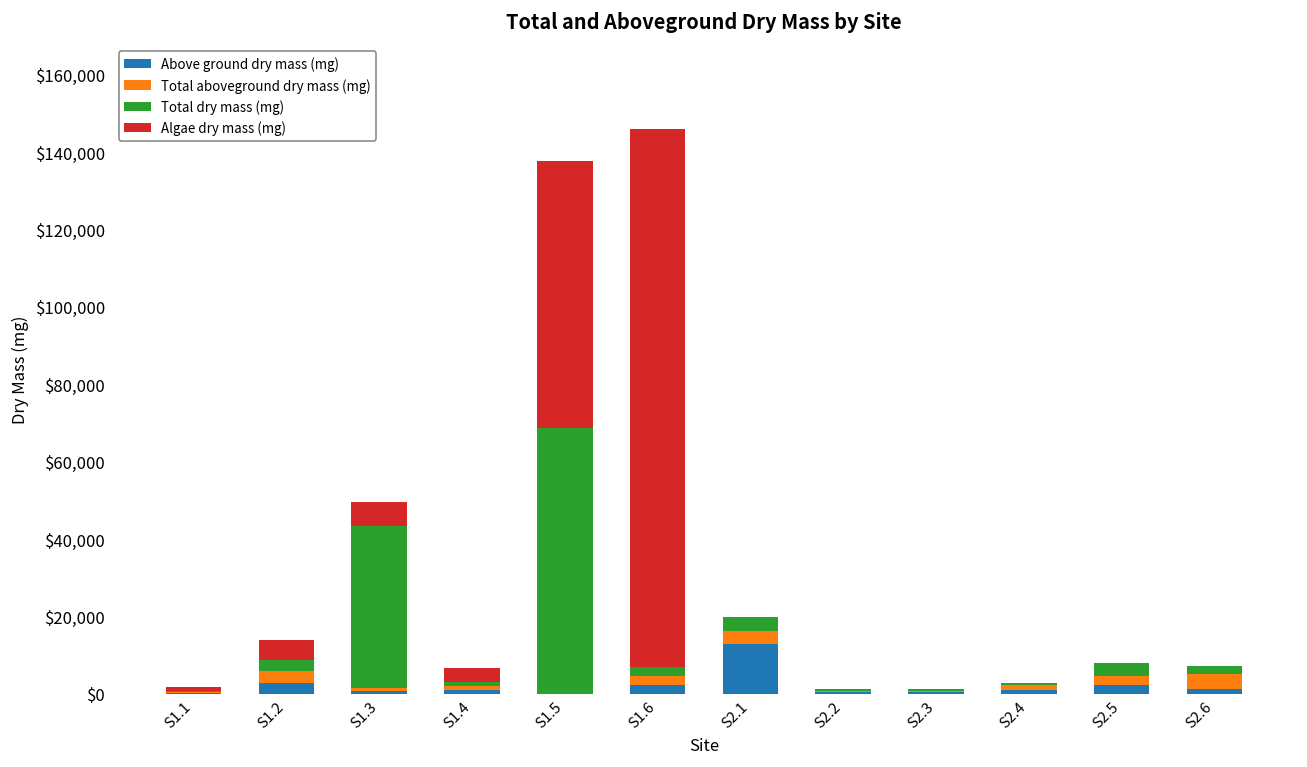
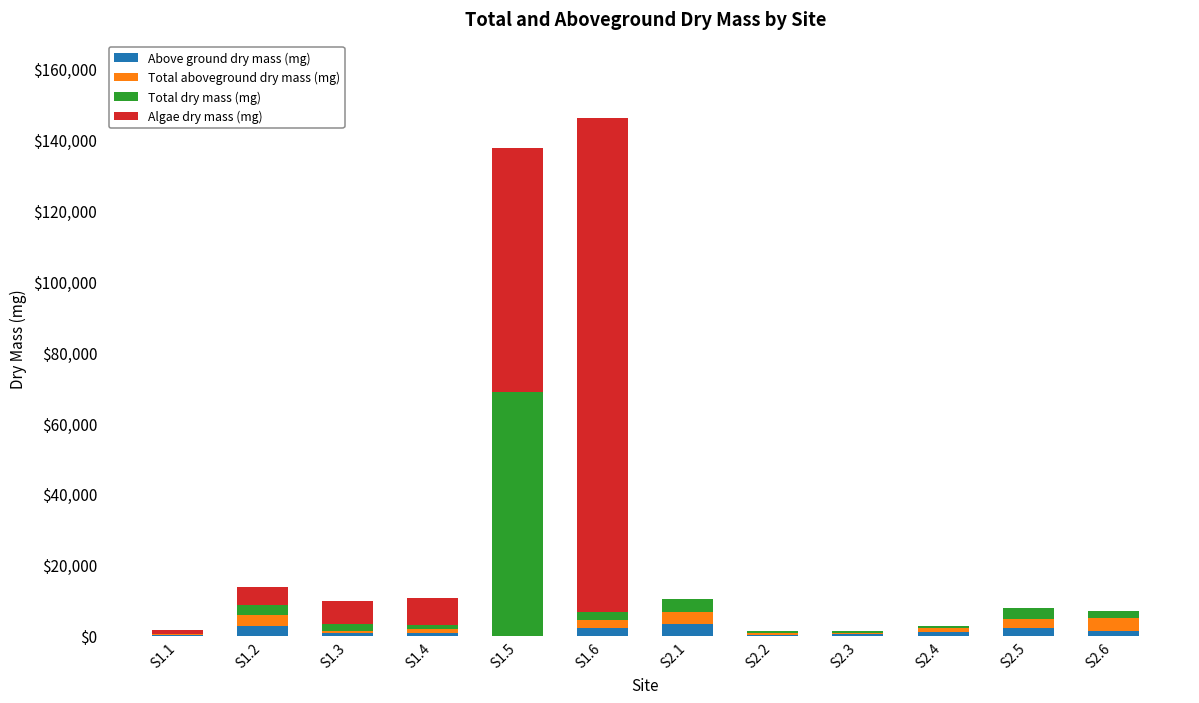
  {
    "Above ground dry mass (mg)": {
      "S1.2": "$3,000",
      "S1.4": "$1,000",
      "S1.6": "$2,000",
-     "S2.1": "$13,000",
+     "S2.1": "$3,000",
      "S2.4": "$1,000",
      "S2.5": "$2,000",
      "S2.6": "$1,000"
    },
    "Total aboveground dry mass (mg)": {
      "S1.2": "$3,000",
      "S1.4": "$1,000",
      "S1.6": "$2,000",
      "S2.1": "$3,000",
      "S2.4": "$1,000",
      "S2.5": "$2,000",
      "S2.6": "$4,000"
    },
    "Total dry mass (mg)": {
      "S1.2": "$3,000",
-     "S1.3": "$42,000",
+     "S1.3": "$2,000",
      "S1.4": "$1,000",
      "S1.5": "$69,000",
      "S1.6": "$2,000",
      "S2.1": "$4,000",
      "S2.5": "$3,000",
      "S2.6": "$2,000"
    },
    "Algae dry mass (mg)": {
      "S1.1": "$1,000",
      "S1.2": "$5,000",
      "S1.3": "$6,000",
-     "S1.4": "$4,000",
+     "S1.4": "$8,000",
      "S1.5": "$69,000",
      "S1.6": "$139,000",
      "S2.1": "$0",
      "S2.2": "$0",
      "S2.3": "$0",
      "S2.4": "$0",
      "S2.5": "$0",
      "S2.6": "$0"
    }
  }
